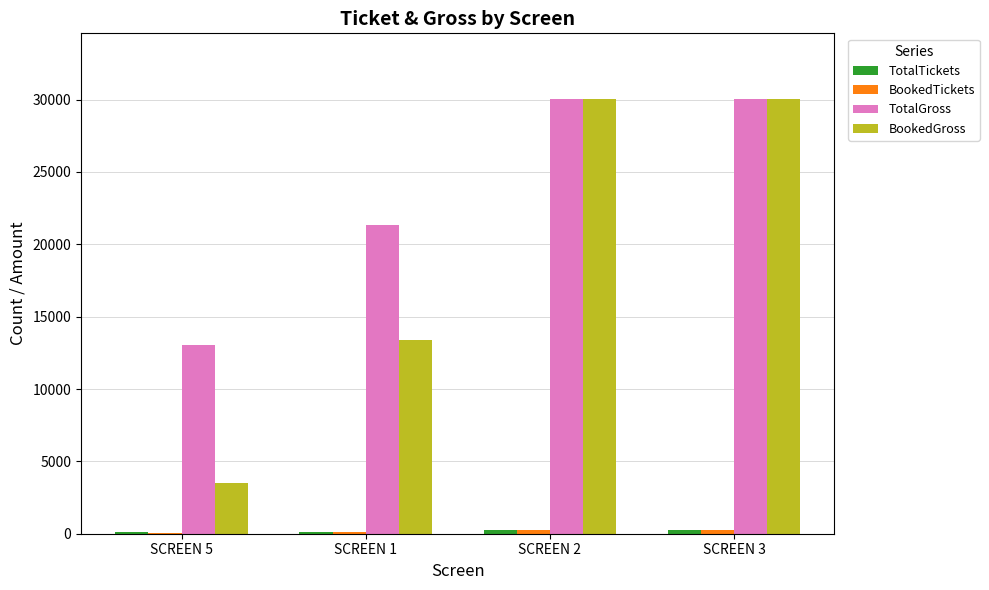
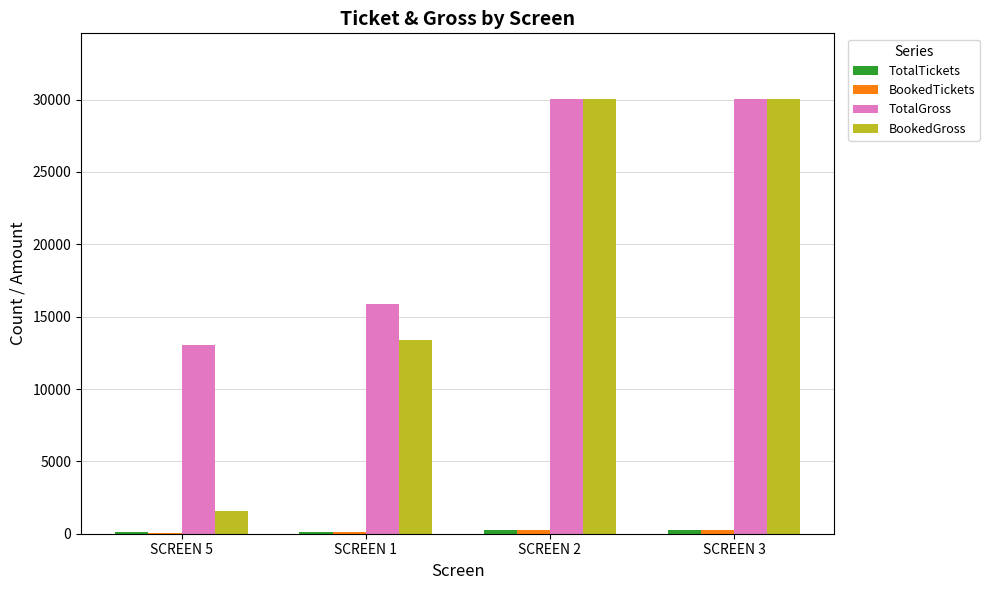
  {
    "TotalTickets": {
      "SCREEN 2": 300,
      "SCREEN 3": 300
    },
    "BookedTickets": {
      "SCREEN 2": 300,
      "SCREEN 3": 300
    },
    "TotalGross": {
      "SCREEN 5": 13100,
-     "SCREEN 1": 21400,
+     "SCREEN 1": 15900,
      "SCREEN 2": 30100,
      "SCREEN 3": 30100
    },
    "BookedGross": {
-     "SCREEN 5": 3500,
+     "SCREEN 5": 1600,
      "SCREEN 1": 13400,
      "SCREEN 2": 30100,
      "SCREEN 3": 30100
    }
  }
